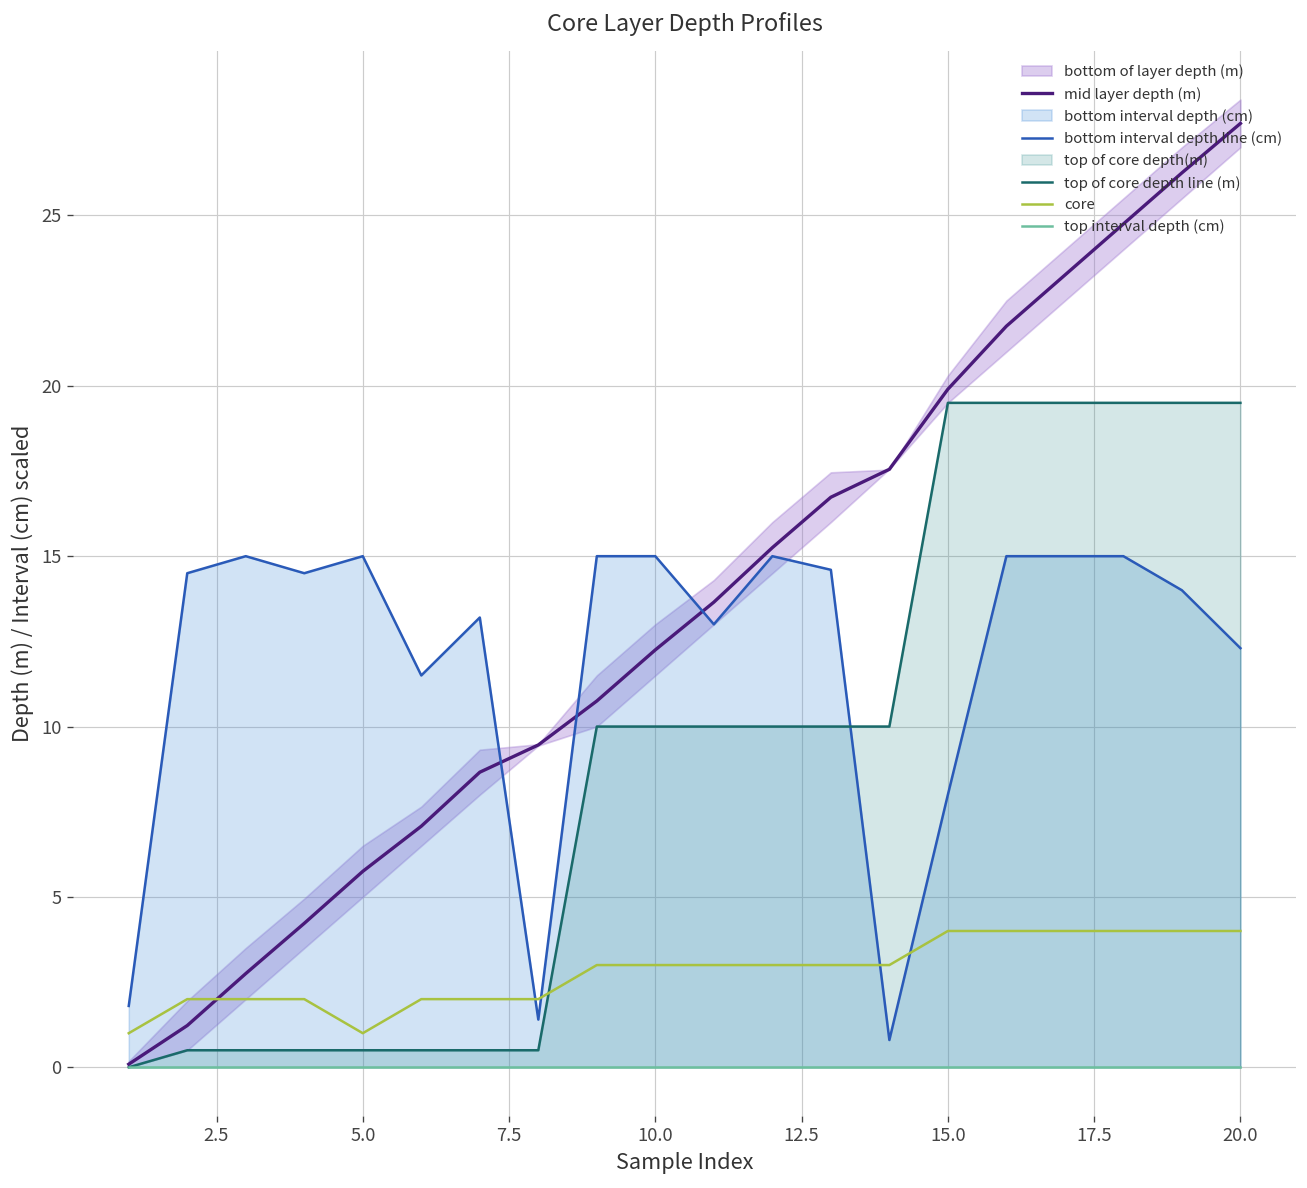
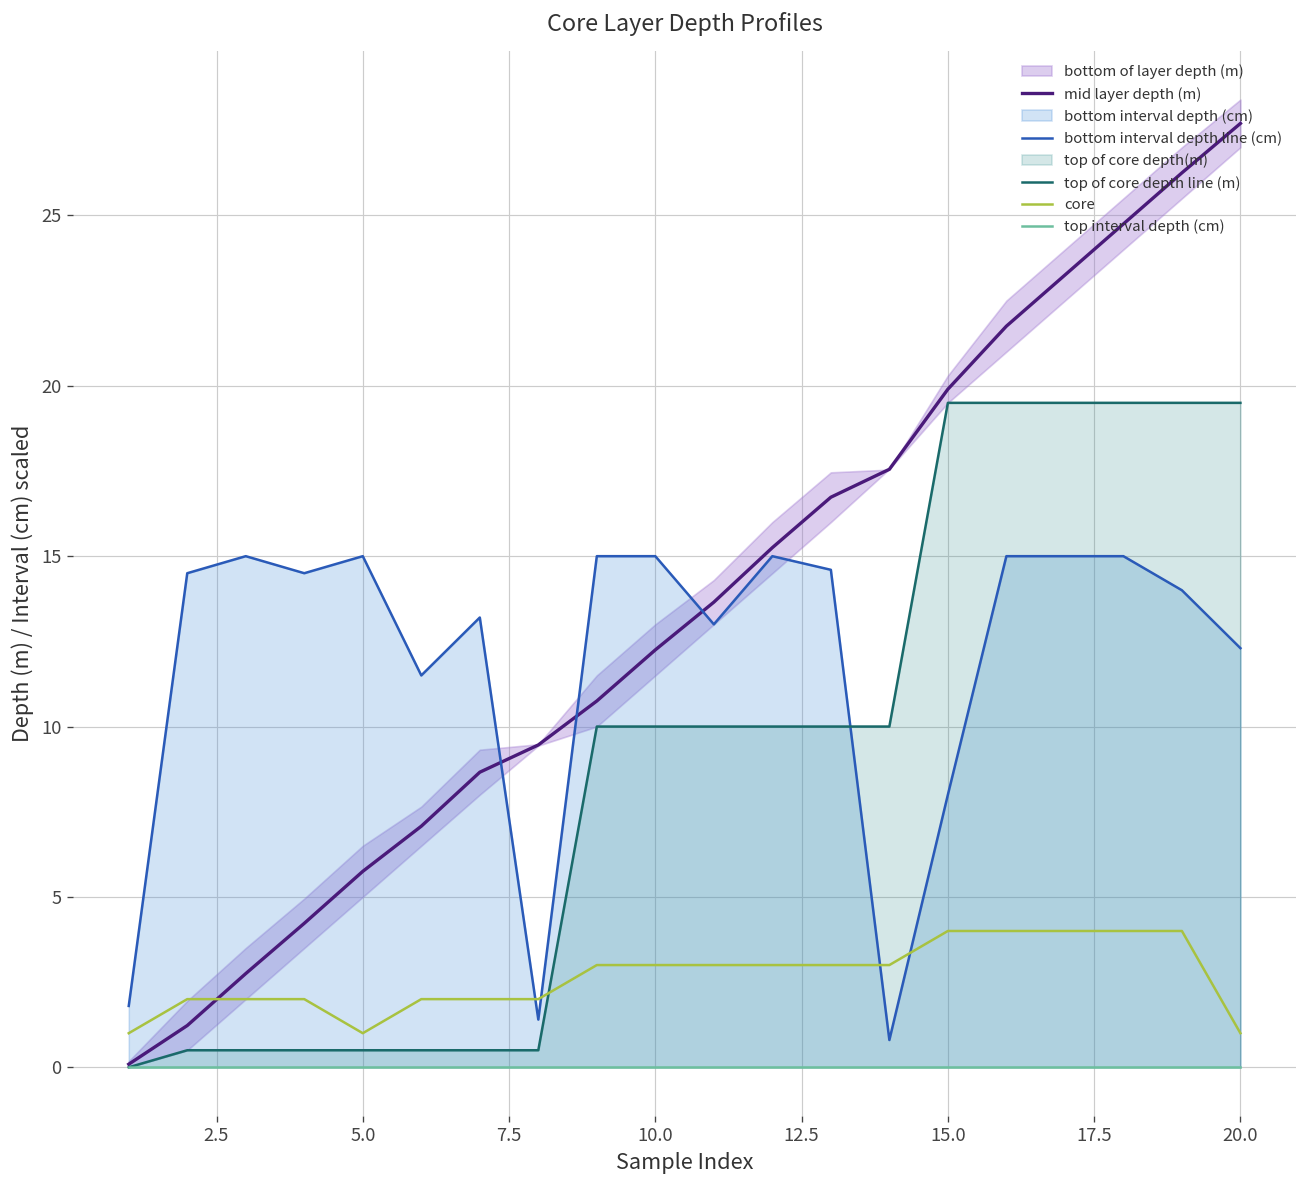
  {
    "mid layer depth (m)": {
      "5.0": 5.8,
      "10.0": 12.3,
      "15.0": 19.9,
      "20.0": 27.7
    },
    "core": {
      "5.0": 1,
      "10.0": 3,
      "15.0": 4,
-     "20.0": 4
+     "20.0": 1
    },
    "top interval depth (cm)": {
      "5.0": 0,
      "10.0": 0,
      "15.0": 0,
      "20.0": 0
    }
  }
